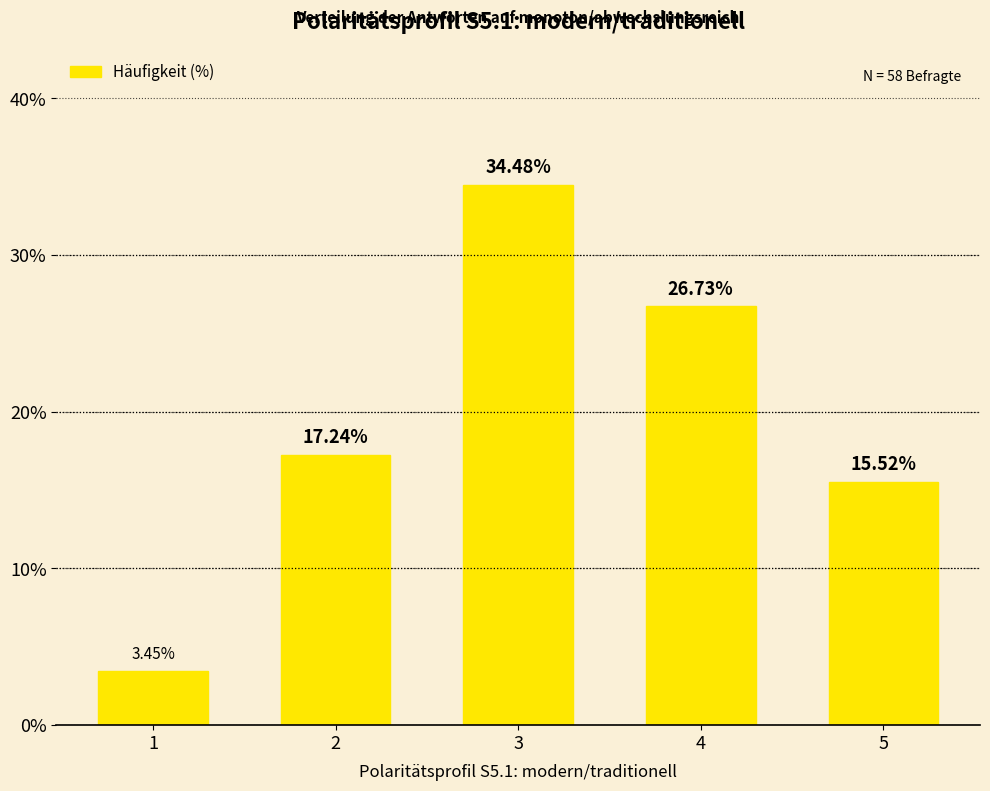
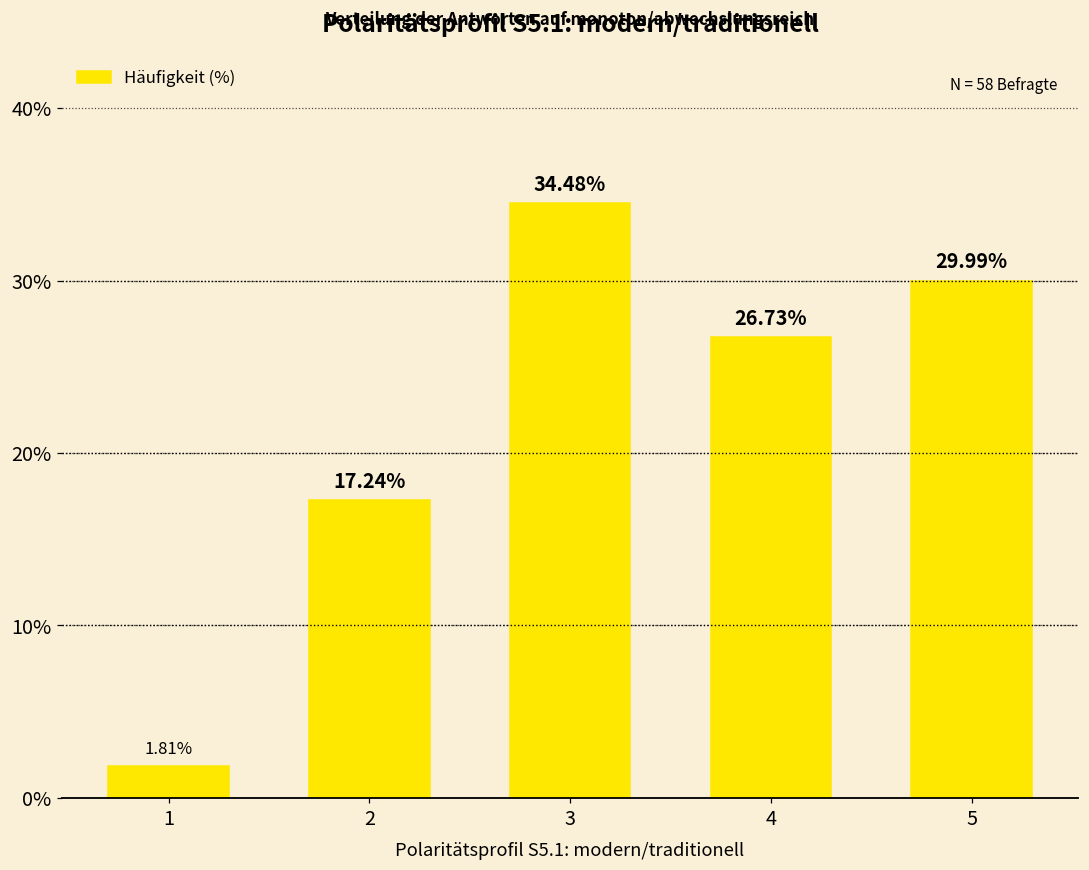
  {
-   "1": "3.45%",
+   "1": "1.81%",
    "2": "17.24%",
    "3": "34.48%",
    "4": "26.73%",
-   "5": "15.52%"
+   "5": "29.99%"
  }
